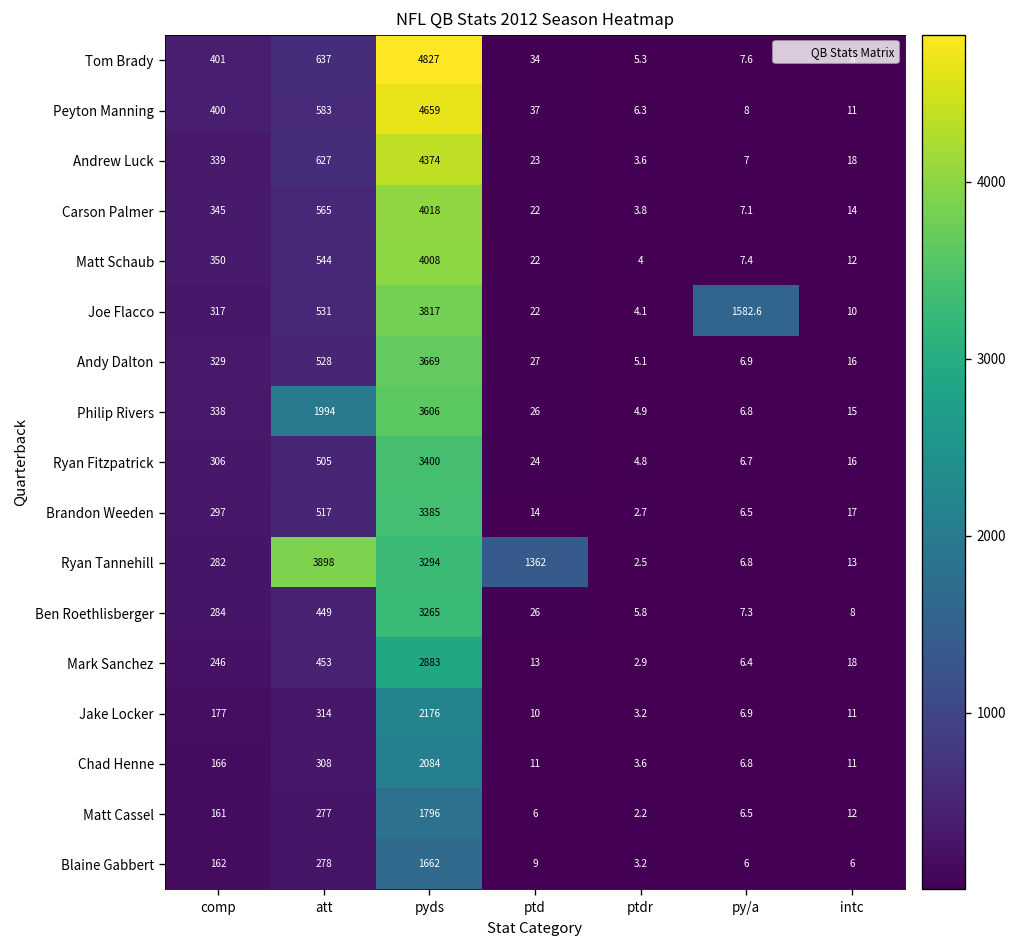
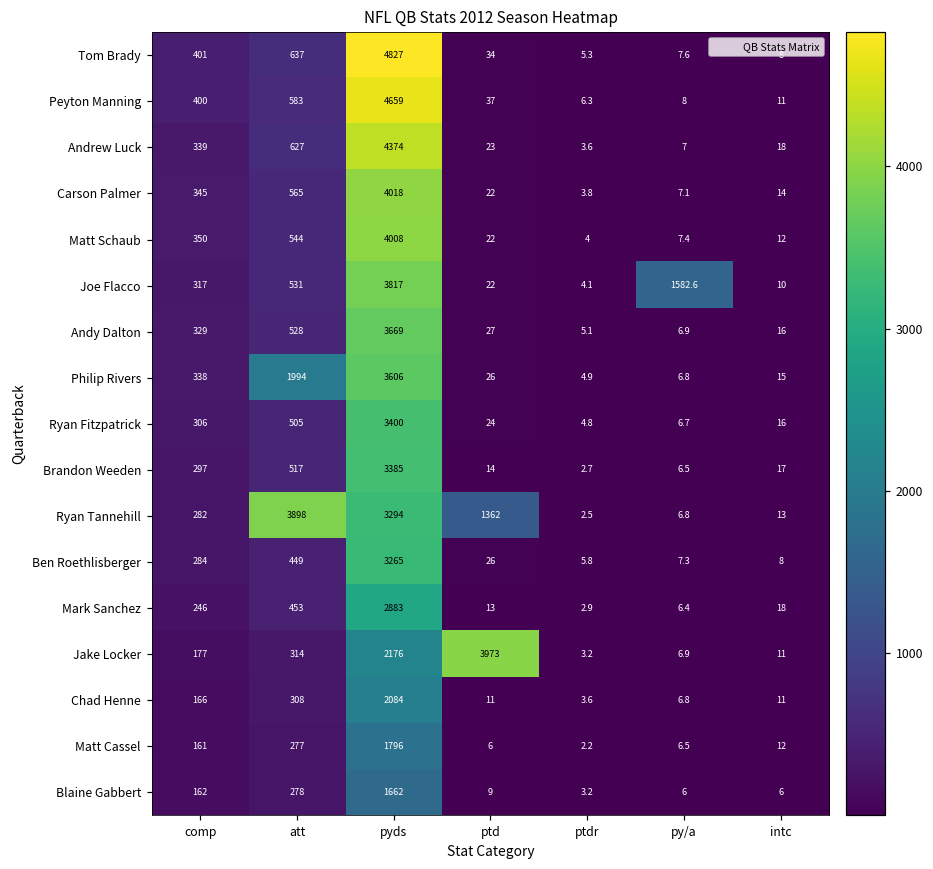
  {
    "Tom Brady": {
      "comp": 401,
      "att": 637,
      "pyds": 4827,
      "ptd": 34,
      "ptdr": 5.3,
      "py/a": 7.6
    },
    "Peyton Manning": {
      "comp": 400,
      "att": 583,
      "pyds": 4659,
      "ptd": 37,
      "ptdr": 6.3,
      "py/a": 8,
      "intc": 11
    },
    "Andrew Luck": {
      "comp": 339,
      "att": 627,
      "pyds": 4374,
      "ptd": 23,
      "ptdr": 3.6,
      "py/a": 7,
      "intc": 18
    },
    "Carson Palmer": {
      "comp": 345,
      "att": 565,
      "pyds": 4018,
      "ptd": 22,
      "ptdr": 3.8,
      "py/a": 7.1,
      "intc": 14
    },
    "Matt Schaub": {
      "comp": 350,
      "att": 544,
      "pyds": 4008,
      "ptd": 22,
      "ptdr": 4,
      "py/a": 7.4,
      "intc": 12
    },
    "Joe Flacco": {
      "comp": 317,
      "att": 531,
      "pyds": 3817,
      "ptd": 22,
      "ptdr": 4.1,
      "py/a": 1582.6,
      "intc": 10
    },
    "Andy Dalton": {
      "comp": 329,
      "att": 528,
      "pyds": 3669,
      "ptd": 27,
      "ptdr": 5.1,
      "py/a": 6.9,
      "intc": 16
    },
    "Philip Rivers": {
      "comp": 338,
      "att": 1994,
      "pyds": 3606,
      "ptd": 26,
      "ptdr": 4.9,
      "py/a": 6.8,
      "intc": 15
    },
    "Ryan Fitzpatrick": {
      "comp": 306,
      "att": 505,
      "pyds": 3400,
      "ptd": 24,
      "ptdr": 4.8,
      "py/a": 6.7,
      "intc": 16
    },
    "Brandon Weeden": {
      "comp": 297,
      "att": 517,
      "pyds": 3385,
      "ptd": 14,
      "ptdr": 2.7,
      "py/a": 6.5,
      "intc": 17
    },
    "Ryan Tannehill": {
      "comp": 282,
      "att": 3898,
      "pyds": 3294,
      "ptd": 1362,
      "ptdr": 2.5,
      "py/a": 6.8,
      "intc": 13
    },
    "Ben Roethlisberger": {
      "comp": 284,
      "att": 449,
      "pyds": 3265,
      "ptd": 26,
      "ptdr": 5.8,
      "py/a": 7.3,
      "intc": 8
    },
    "Mark Sanchez": {
      "comp": 246,
      "att": 453,
      "pyds": 2883,
      "ptd": 13,
      "ptdr": 2.9,
      "py/a": 6.4,
      "intc": 18
    },
    "Jake Locker": {
      "comp": 177,
      "att": 314,
      "pyds": 2176,
-     "ptd": 10,
+     "ptd": 3973,
      "ptdr": 3.2,
      "py/a": 6.9,
      "intc": 11
    },
    "Chad Henne": {
      "comp": 166,
      "att": 308,
      "pyds": 2084,
      "ptd": 11,
      "ptdr": 3.6,
      "py/a": 6.8,
      "intc": 11
    },
    "Matt Cassel": {
      "comp": 161,
      "att": 277,
      "pyds": 1796,
      "ptd": 6,
      "ptdr": 2.2,
      "py/a": 6.5,
      "intc": 12
    },
    "Blaine Gabbert": {
      "comp": 162,
      "att": 278,
      "pyds": 1662,
      "ptd": 9,
      "ptdr": 3.2,
      "py/a": 6,
      "intc": 6
    }
  }
